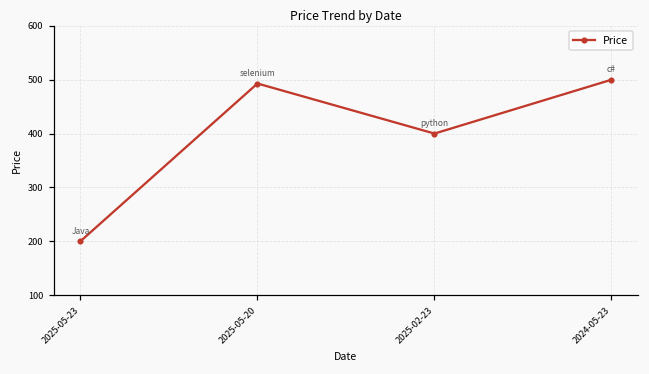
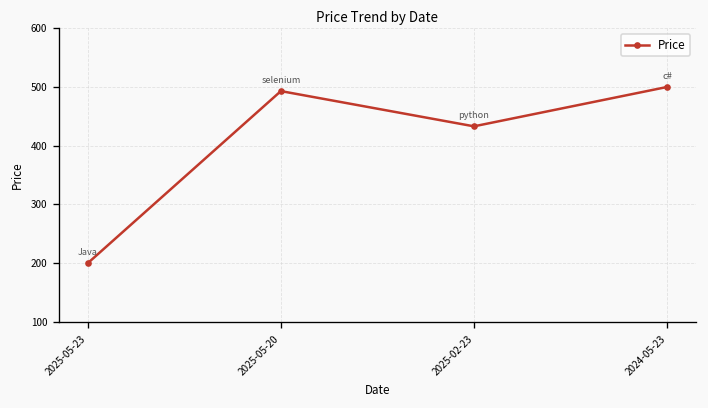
  {
    "2025-05-23": 200,
    "2025-05-20": 490,
-   "2025-02-23": 400,
+   "2025-02-23": 430,
    "2024-05-23": 500
  }
